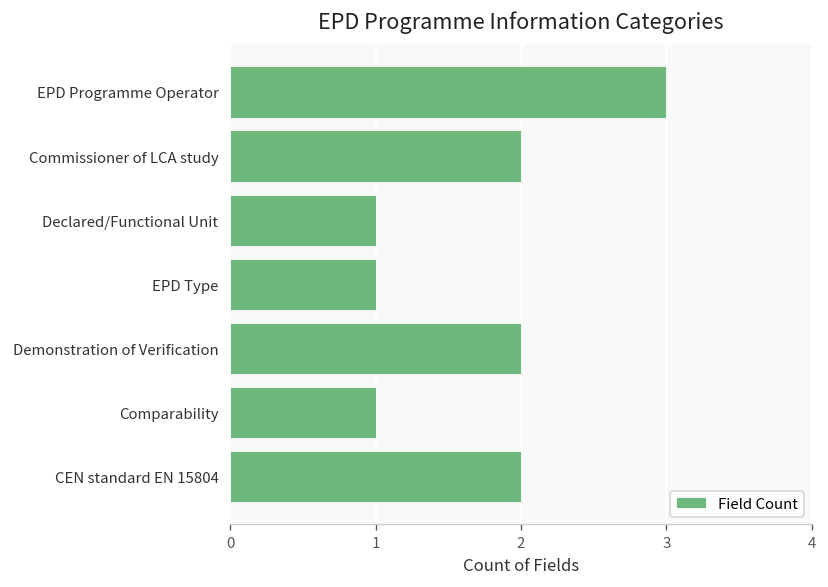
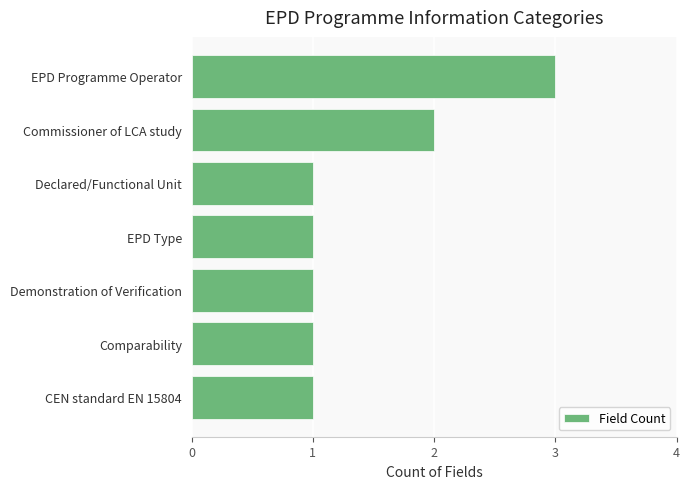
  {
    "EPD Programme Operator": 3,
    "Commissioner of LCA study": 2,
    "Declared/Functional Unit": 1,
    "EPD Type": 1,
-   "Demonstration of Verification": 2,
+   "Demonstration of Verification": 1,
    "Comparability": 1,
-   "CEN standard EN 15804": 2
+   "CEN standard EN 15804": 1
  }
